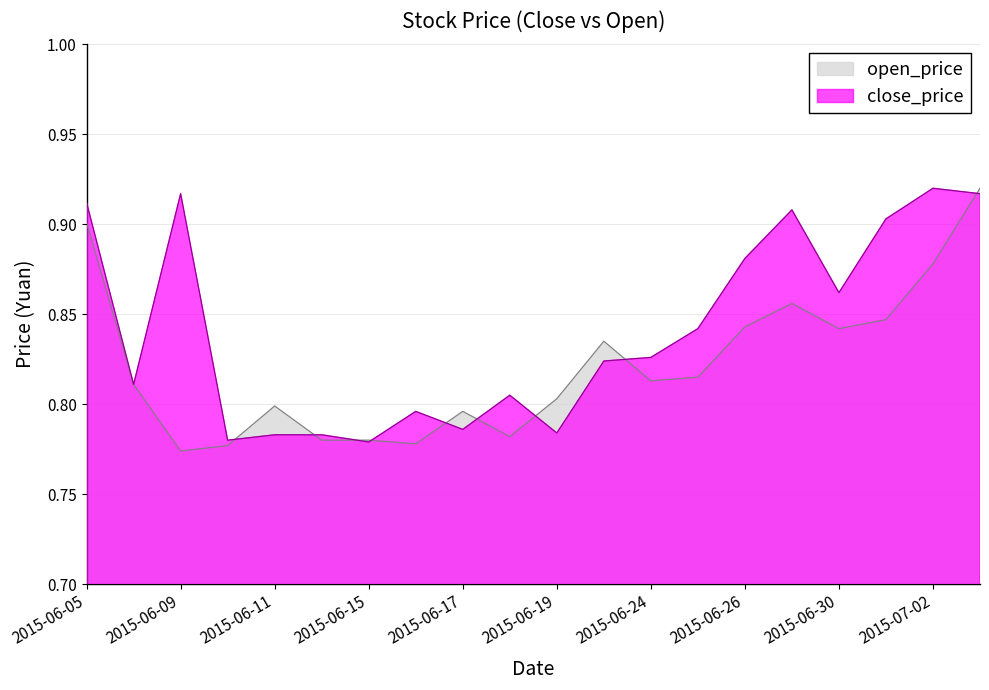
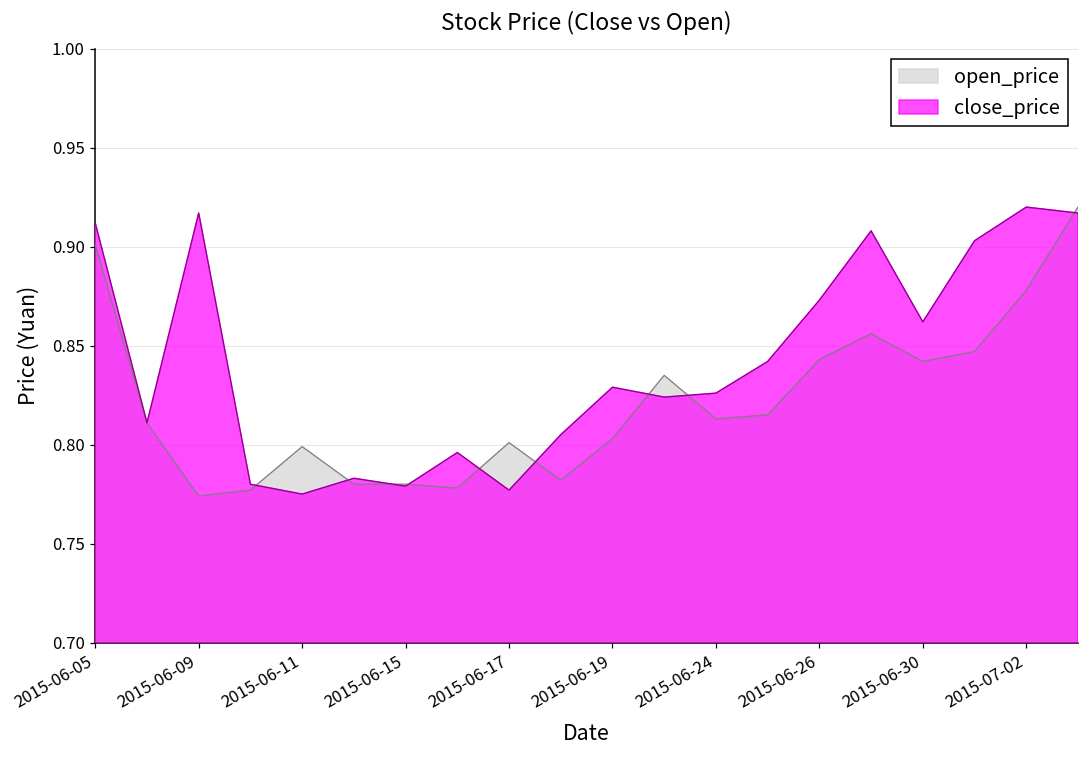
  {
    "open_price": {
      "2015-06-05": 0.901,
      "2015-06-09": 0.774,
      "2015-06-11": 0.799,
-     "2015-06-17": 0.796,
+     "2015-06-17": 0.801,
      "2015-06-19": 0.803,
      "2015-06-24": 0.813,
      "2015-06-26": 0.843,
      "2015-06-30": 0.842,
      "2015-07-02": 0.878
    },
    "close_price": {
      "2015-06-05": 0.912,
      "2015-06-09": 0.917,
-     "2015-06-11": 0.783,
-     "2015-06-17": 0.786,
-     "2015-06-19": 0.784,
+     "2015-06-11": 0.775,
+     "2015-06-17": 0.777,
+     "2015-06-19": 0.829,
      "2015-06-24": 0.826,
-     "2015-06-26": 0.881,
+     "2015-06-26": 0.873,
      "2015-06-30": 0.862,
      "2015-07-02": 0.920
    }
  }
